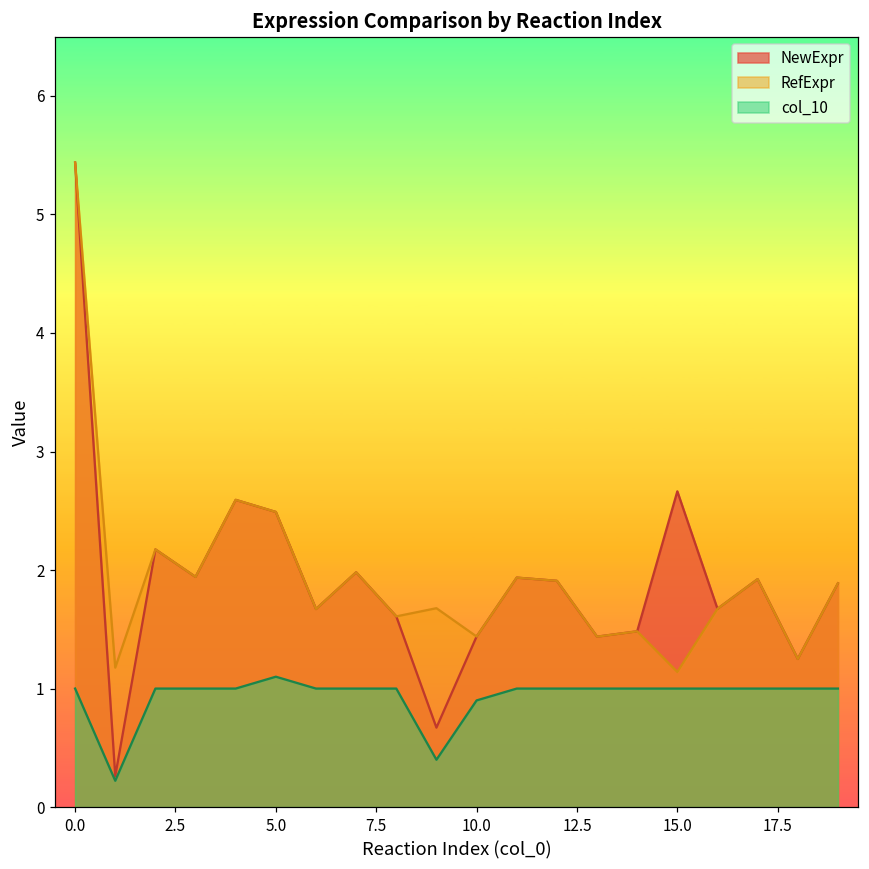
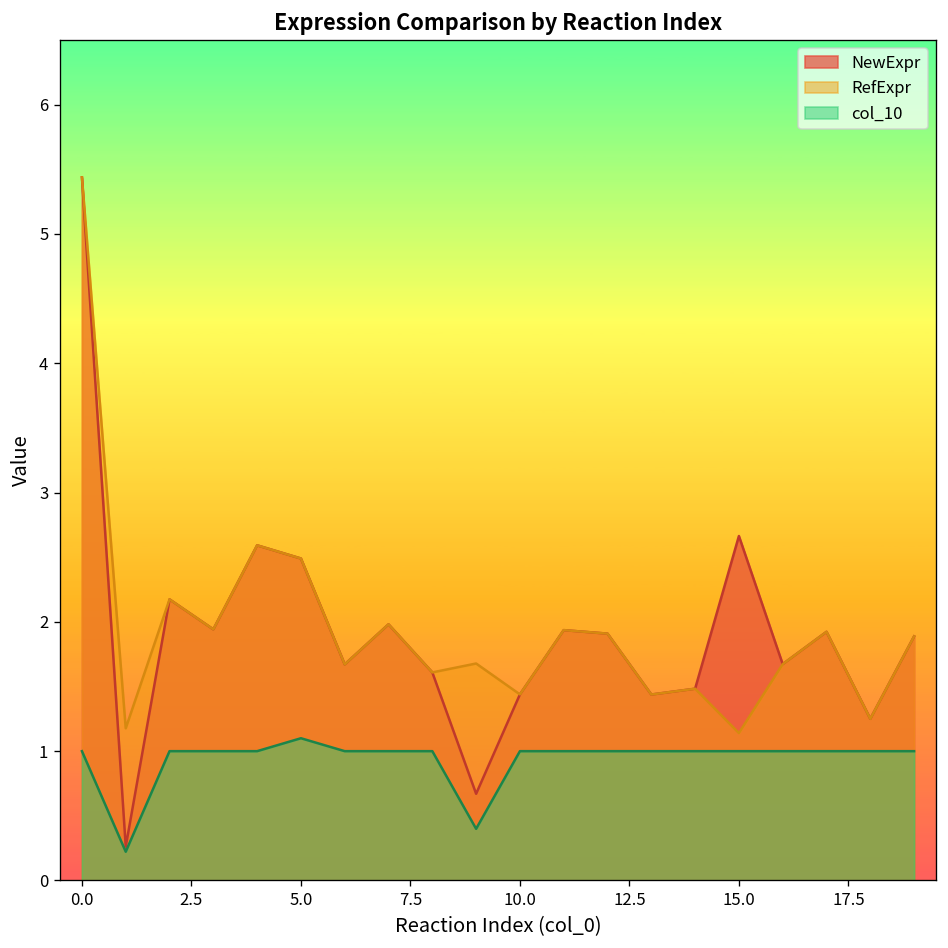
  {
    "NewExpr": {
      "15.0": 2.66
    },
    "RefExpr": {
      "15.0": 1.14
    },
    "col_10": {
      "0.0": 1.0,
      "5.0": 1.1,
-     "10.0": 0.9,
+     "10.0": 1.0,
      "15.0": 1.0
    }
  }
